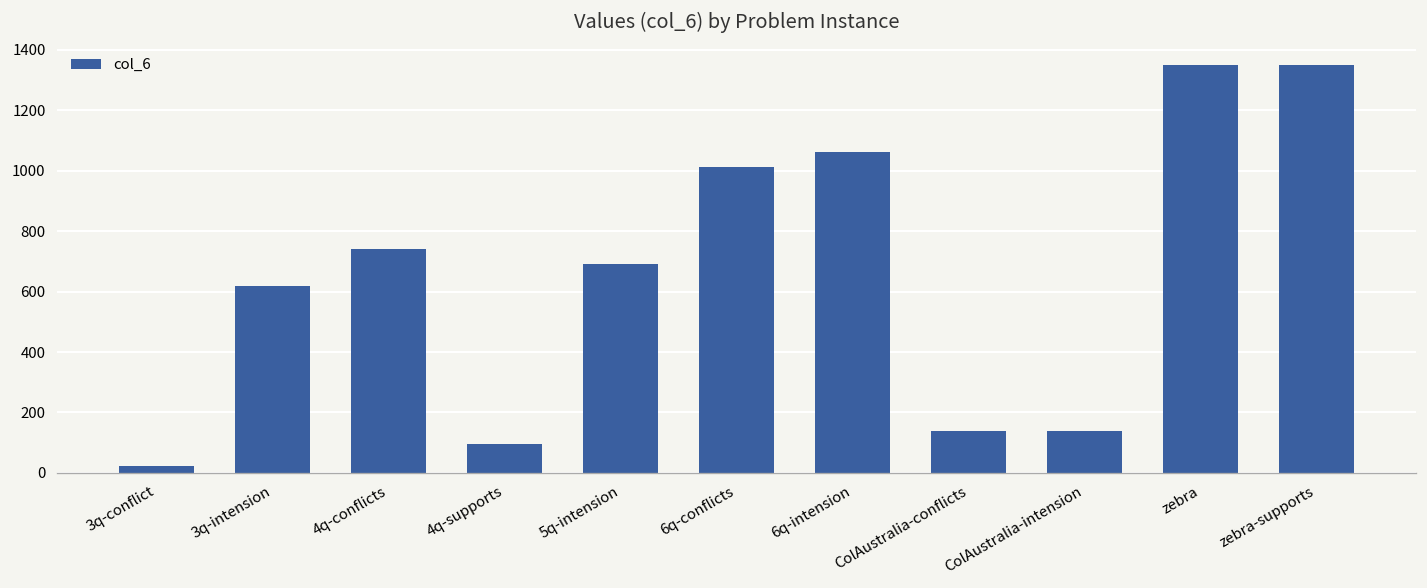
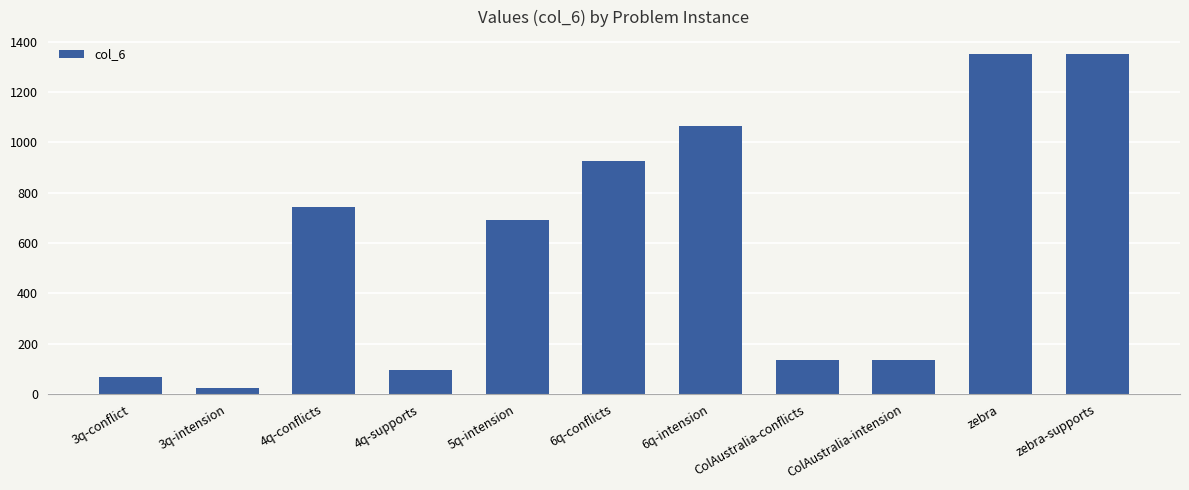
  {
-   "3q-conflict": 20,
-   "3q-intension": 620,
+   "3q-conflict": 70,
+   "3q-intension": 20,
    "4q-conflicts": 740,
    "4q-supports": 100,
    "5q-intension": 690,
-   "6q-conflicts": 1010,
+   "6q-conflicts": 920,
    "6q-intension": 1060,
    "ColAustralia-conflicts": 140,
    "ColAustralia-intension": 140,
    "zebra": 1350,
    "zebra-supports": 1350
  }
